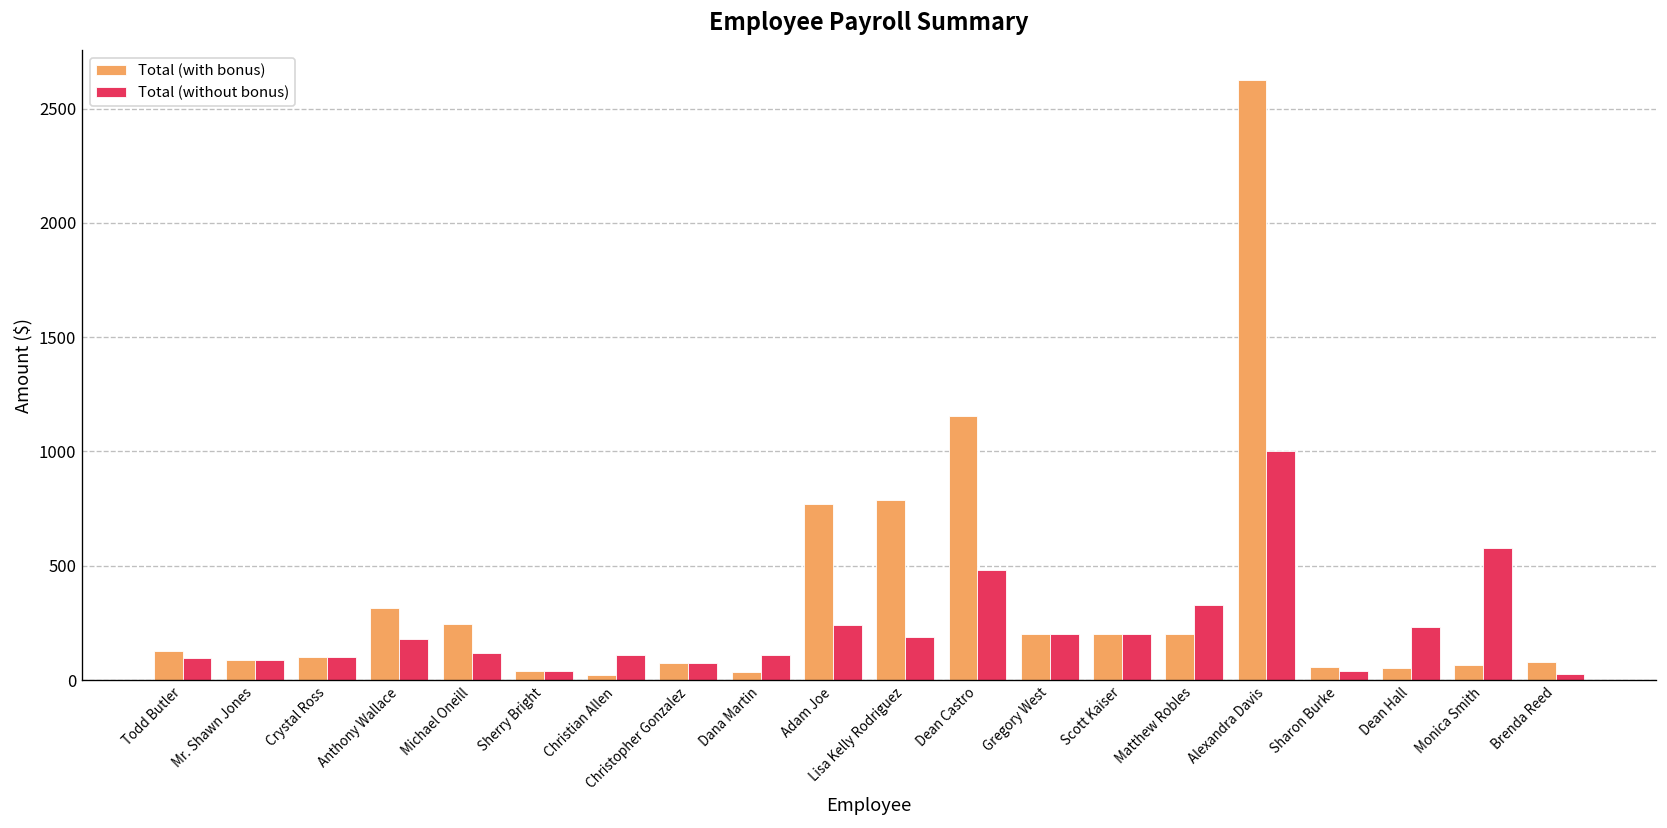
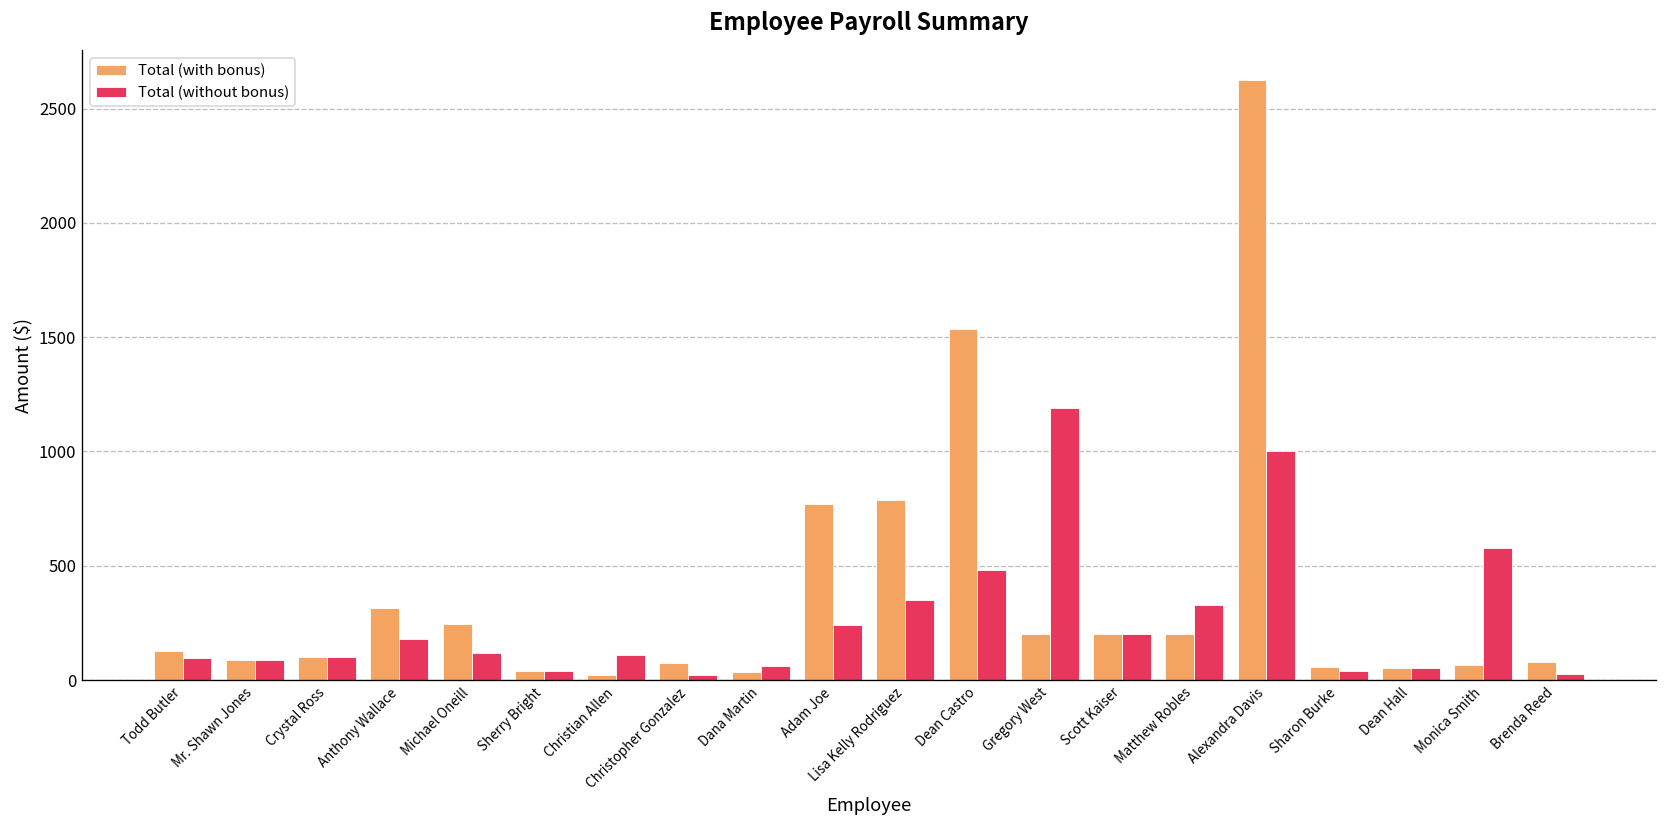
  {
    "Total (with bonus)": {
      "Todd Butler": 130,
      "Mr. Shawn Jones": 90,
      "Crystal Ross": 100,
      "Anthony Wallace": 320,
      "Michael Oneill": 250,
      "Sherry Bright": 40,
      "Christian Allen": 20,
      "Christopher Gonzalez": 80,
      "Dana Martin": 40,
      "Adam Joe": 770,
      "Lisa Kelly Rodriguez": 790,
-     "Dean Castro": 1160,
+     "Dean Castro": 1540,
      "Gregory West": 200,
      "Scott Kaiser": 200,
      "Matthew Robles": 200,
      "Alexandra Davis": 2630,
      "Sharon Burke": 60,
      "Dean Hall": 50,
      "Monica Smith": 70,
      "Brenda Reed": 80
    },
    "Total (without bonus)": {
      "Todd Butler": 100,
      "Mr. Shawn Jones": 90,
      "Crystal Ross": 100,
      "Anthony Wallace": 180,
      "Michael Oneill": 120,
      "Sherry Bright": 40,
      "Christian Allen": 110,
-     "Christopher Gonzalez": 80,
-     "Dana Martin": 110,
+     "Christopher Gonzalez": 20,
+     "Dana Martin": 60,
      "Adam Joe": 240,
-     "Lisa Kelly Rodriguez": 190,
+     "Lisa Kelly Rodriguez": 350,
      "Dean Castro": 480,
-     "Gregory West": 200,
+     "Gregory West": 1190,
      "Scott Kaiser": 200,
      "Matthew Robles": 330,
      "Alexandra Davis": 1000,
      "Sharon Burke": 40,
-     "Dean Hall": 230,
+     "Dean Hall": 50,
      "Monica Smith": 580,
      "Brenda Reed": 30
    }
  }
